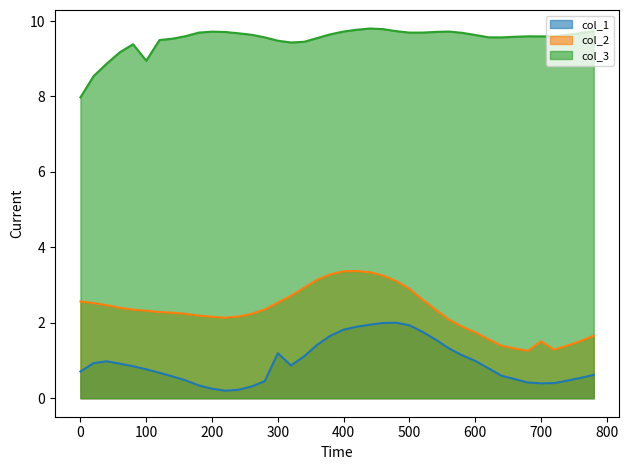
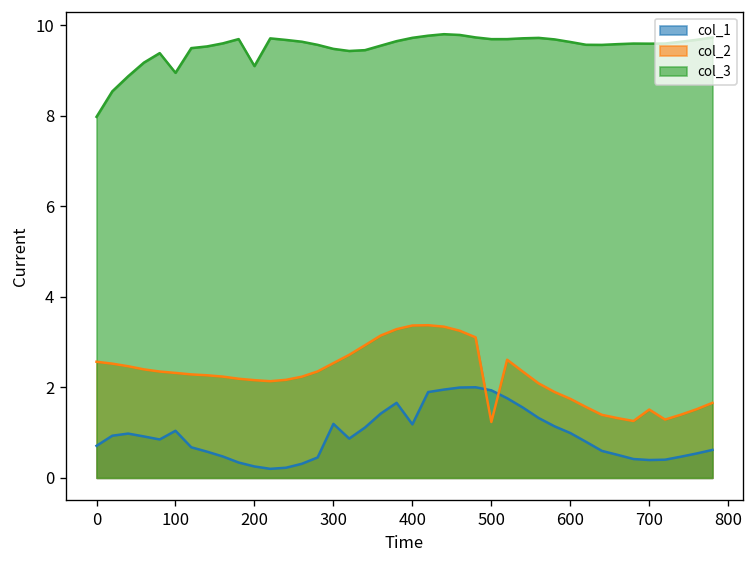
  {
    "col_1": {
      "0": 0.7,
-     "100": 0.8,
+     "100": 1.0,
      "200": 0.3,
      "300": 1.2,
-     "400": 1.8,
+     "400": 1.2,
      "500": 1.9,
      "600": 1.0,
      "700": 0.4
    },
    "col_2": {
      "0": 2.6,
      "100": 2.3,
      "200": 2.2,
      "300": 2.5,
      "400": 3.4,
-     "500": 2.9,
+     "500": 1.2,
      "600": 1.7,
      "700": 1.5
    },
    "col_3": {
      "0": 8.0,
      "100": 8.9,
-     "200": 9.7,
+     "200": 9.1,
      "300": 9.5,
      "400": 9.7,
      "500": 9.7,
      "600": 9.6,
      "700": 9.6
    }
  }
